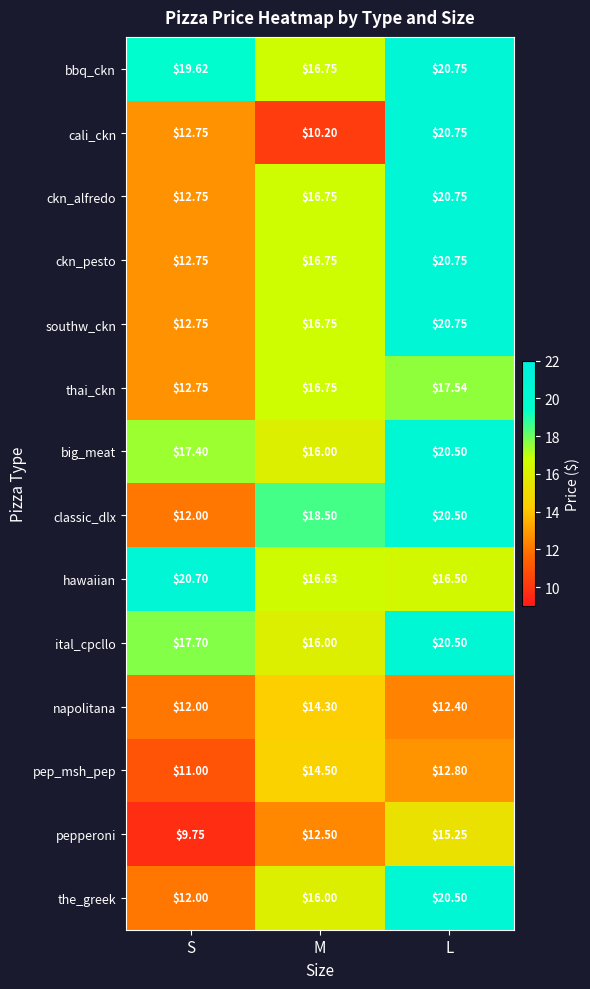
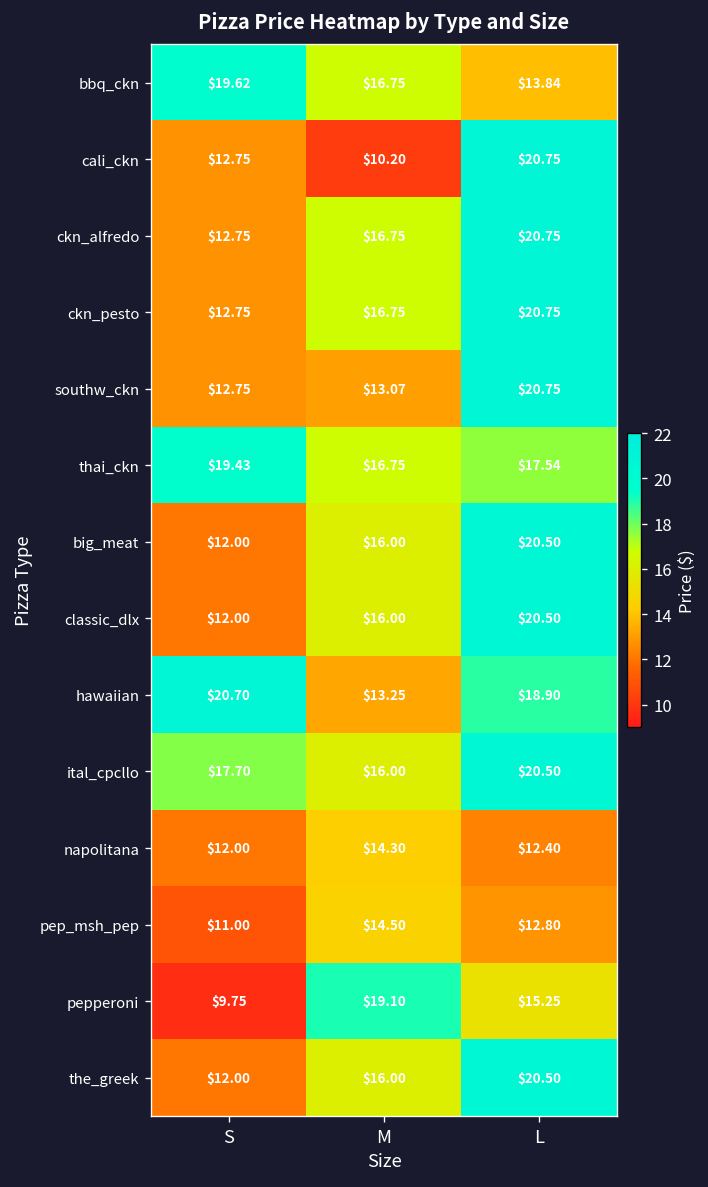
  {
    "bbq_ckn": {
      "S": "$19.62",
      "M": "$16.75",
-     "L": "$20.75"
+     "L": "$13.84"
    },
    "cali_ckn": {
      "S": "$12.75",
      "M": "$10.20",
      "L": "$20.75"
    },
    "ckn_alfredo": {
      "S": "$12.75",
      "M": "$16.75",
      "L": "$20.75"
    },
    "ckn_pesto": {
      "S": "$12.75",
      "M": "$16.75",
      "L": "$20.75"
    },
    "southw_ckn": {
      "S": "$12.75",
-     "M": "$16.75",
+     "M": "$13.07",
      "L": "$20.75"
    },
    "thai_ckn": {
-     "S": "$12.75",
+     "S": "$19.43",
      "M": "$16.75",
      "L": "$17.54"
    },
    "big_meat": {
-     "S": "$17.40",
+     "S": "$12.00",
      "M": "$16.00",
      "L": "$20.50"
    },
    "classic_dlx": {
      "S": "$12.00",
-     "M": "$18.50",
+     "M": "$16.00",
      "L": "$20.50"
    },
    "hawaiian": {
      "S": "$20.70",
-     "M": "$16.63",
-     "L": "$16.50"
+     "M": "$13.25",
+     "L": "$18.90"
    },
    "ital_cpcllo": {
      "S": "$17.70",
      "M": "$16.00",
      "L": "$20.50"
    },
    "napolitana": {
      "S": "$12.00",
      "M": "$14.30",
      "L": "$12.40"
    },
    "pep_msh_pep": {
      "S": "$11.00",
      "M": "$14.50",
      "L": "$12.80"
    },
    "pepperoni": {
      "S": "$9.75",
-     "M": "$12.50",
+     "M": "$19.10",
      "L": "$15.25"
    },
    "the_greek": {
      "S": "$12.00",
      "M": "$16.00",
      "L": "$20.50"
    }
  }
